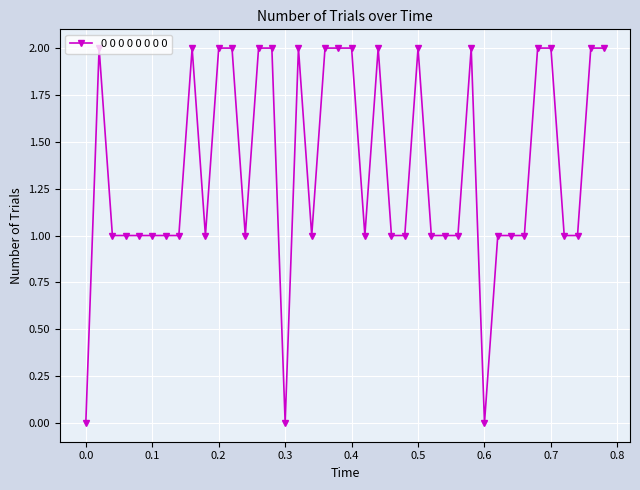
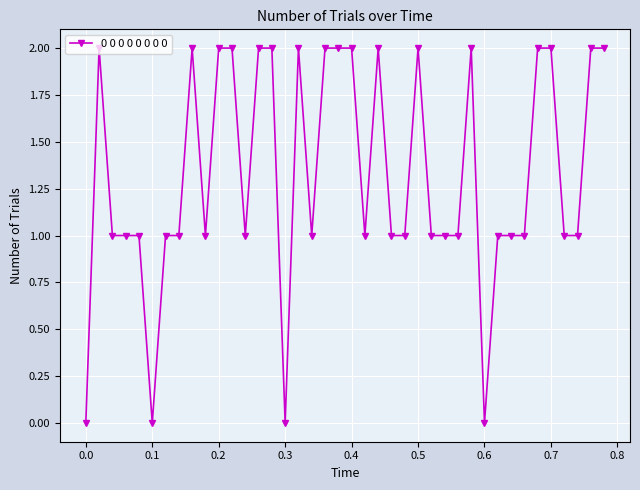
  {
    "0.0": 0,
-   "0.1": 1,
+   "0.1": 0,
    "0.2": 2,
    "0.3": 0,
    "0.4": 2,
    "0.5": 2,
    "0.6": 0,
    "0.7": 2
  }
